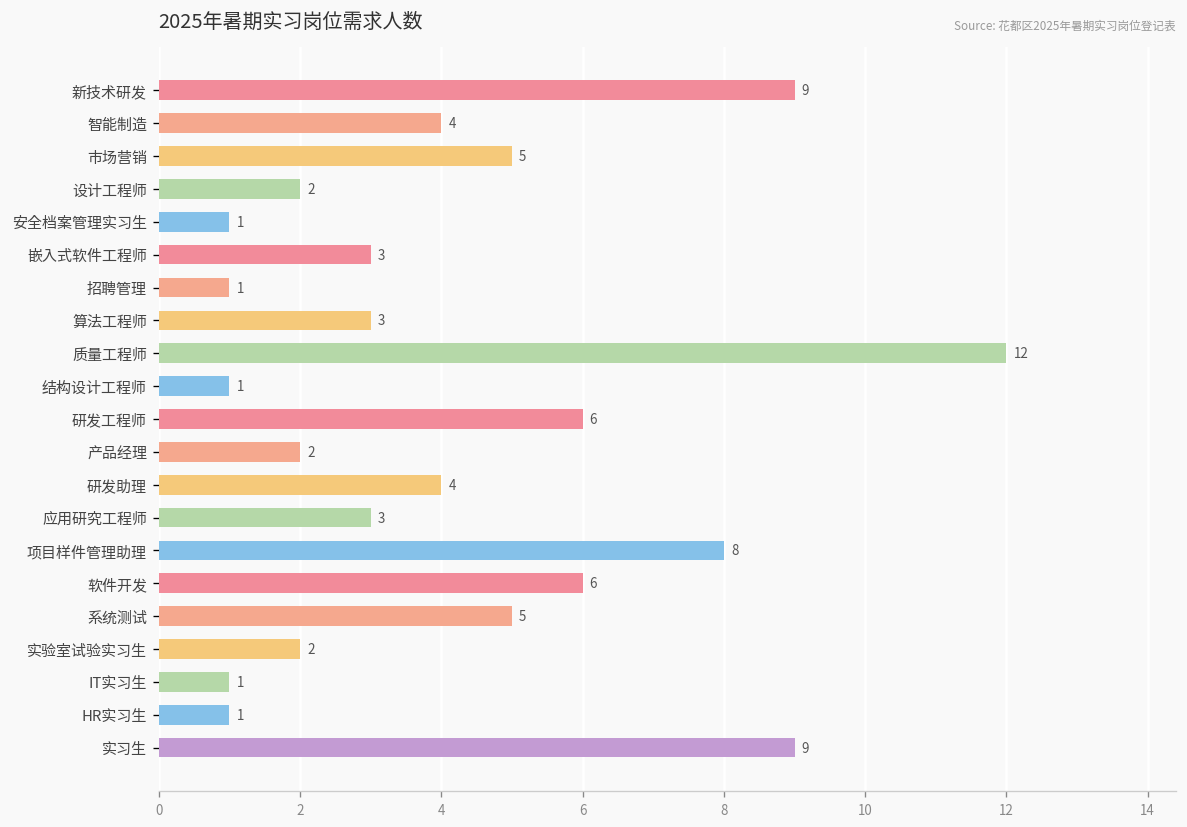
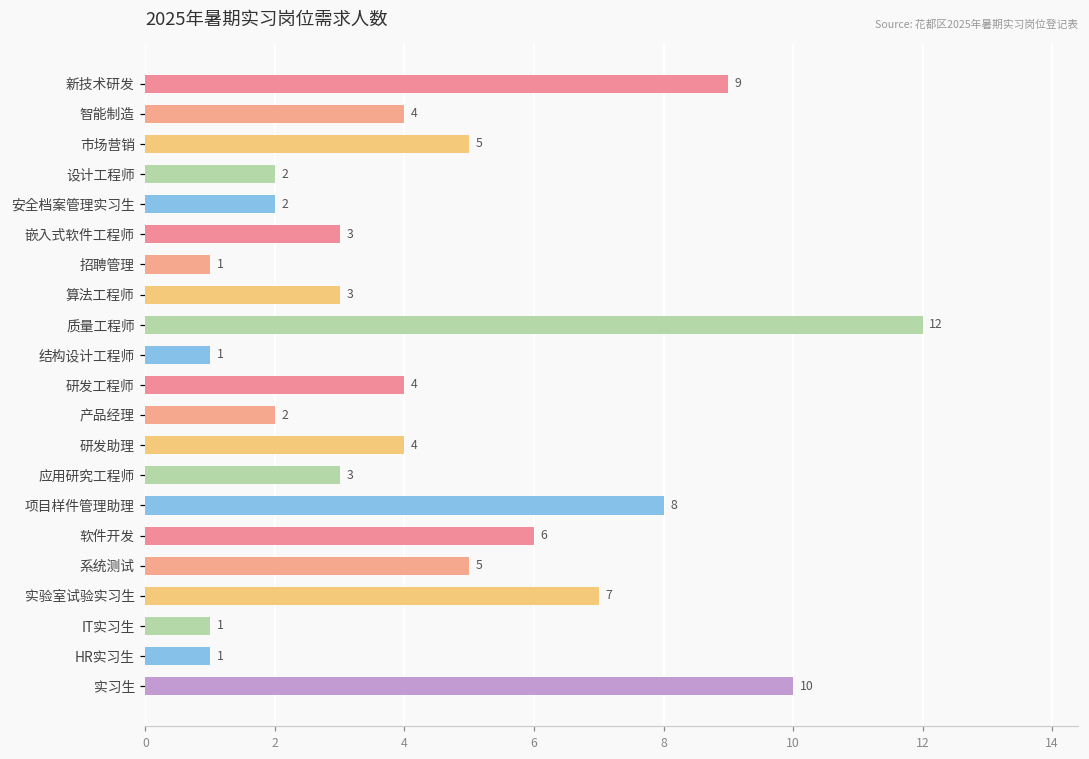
  {
    "新技术研发": 9,
    "智能制造": 4,
    "市场营销": 5,
    "设计工程师": 2,
-   "安全档案管理实习生": 1,
+   "安全档案管理实习生": 2,
    "嵌入式软件工程师": 3,
    "招聘管理": 1,
    "算法工程师": 3,
    "质量工程师": 12,
    "结构设计工程师": 1,
-   "研发工程师": 6,
+   "研发工程师": 4,
    "产品经理": 2,
    "研发助理": 4,
    "应用研究工程师": 3,
    "项目样件管理助理": 8,
    "软件开发": 6,
    "系统测试": 5,
-   "实验室试验实习生": 2,
+   "实验室试验实习生": 7,
    "IT实习生": 1,
    "HR实习生": 1,
-   "实习生": 9
+   "实习生": 10
  }
